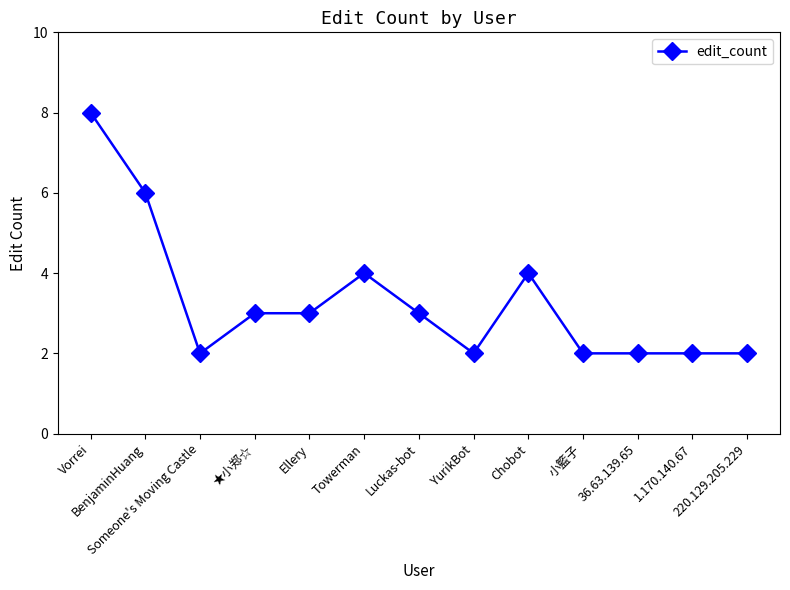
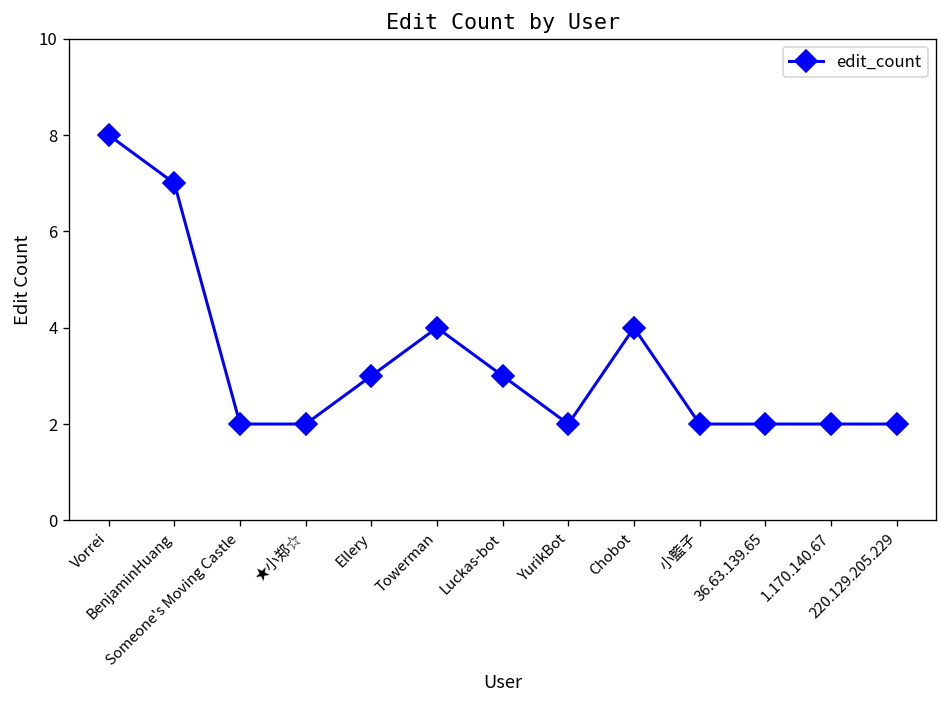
  {
    "Vorrei": 8,
-   "BenjaminHuang": 6,
+   "BenjaminHuang": 7,
    "Someone's Moving Castle": 2,
-   "★小郑☆": 3,
+   "★小郑☆": 2,
    "Ellery": 3,
    "Towerman": 4,
    "Luckas-bot": 3,
    "YurikBot": 2,
    "Chobot": 4,
    "小籃子": 2,
    "36.63.139.65": 2,
    "1.170.140.67": 2,
    "220.129.205.229": 2
  }
